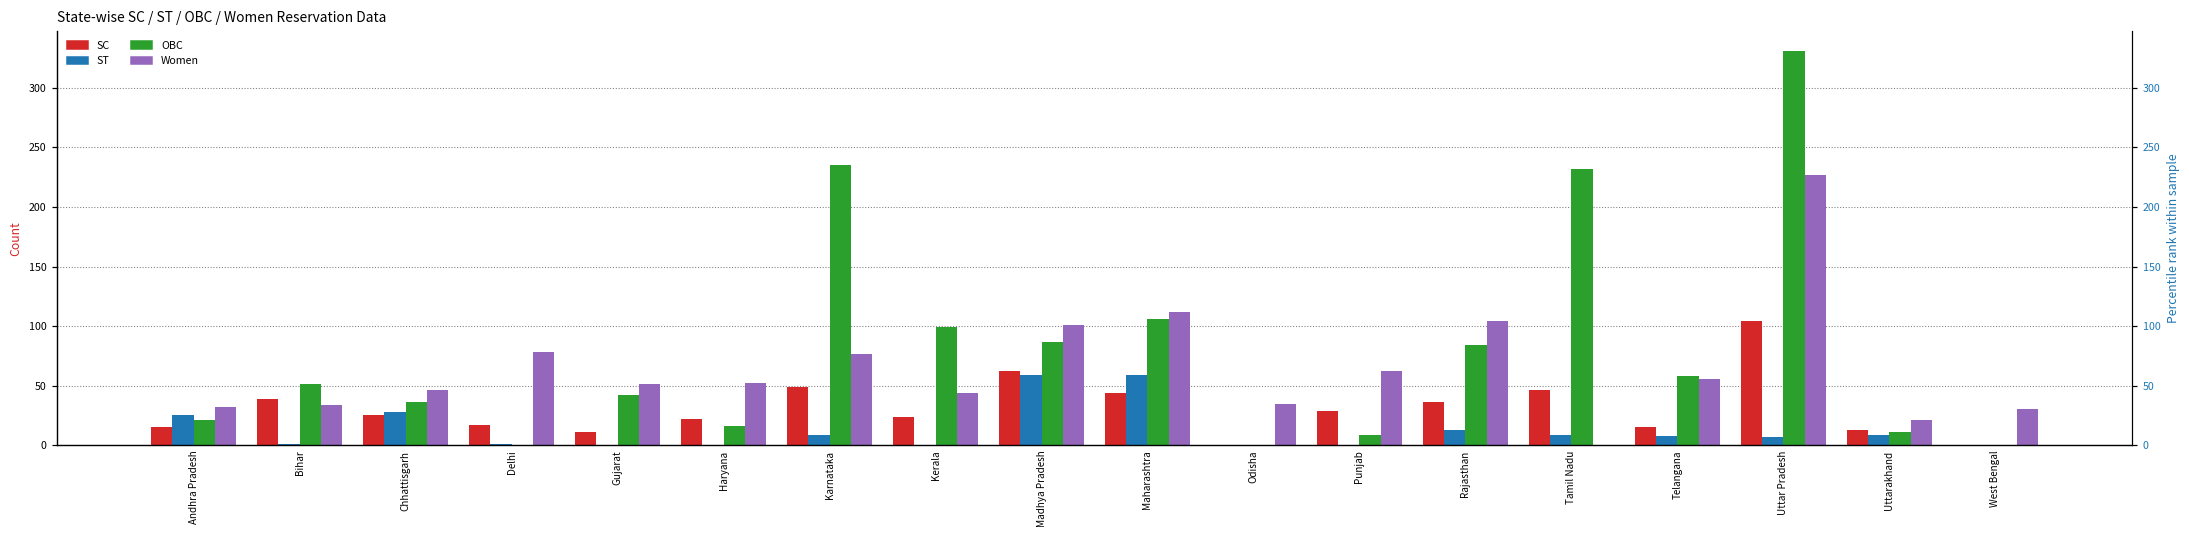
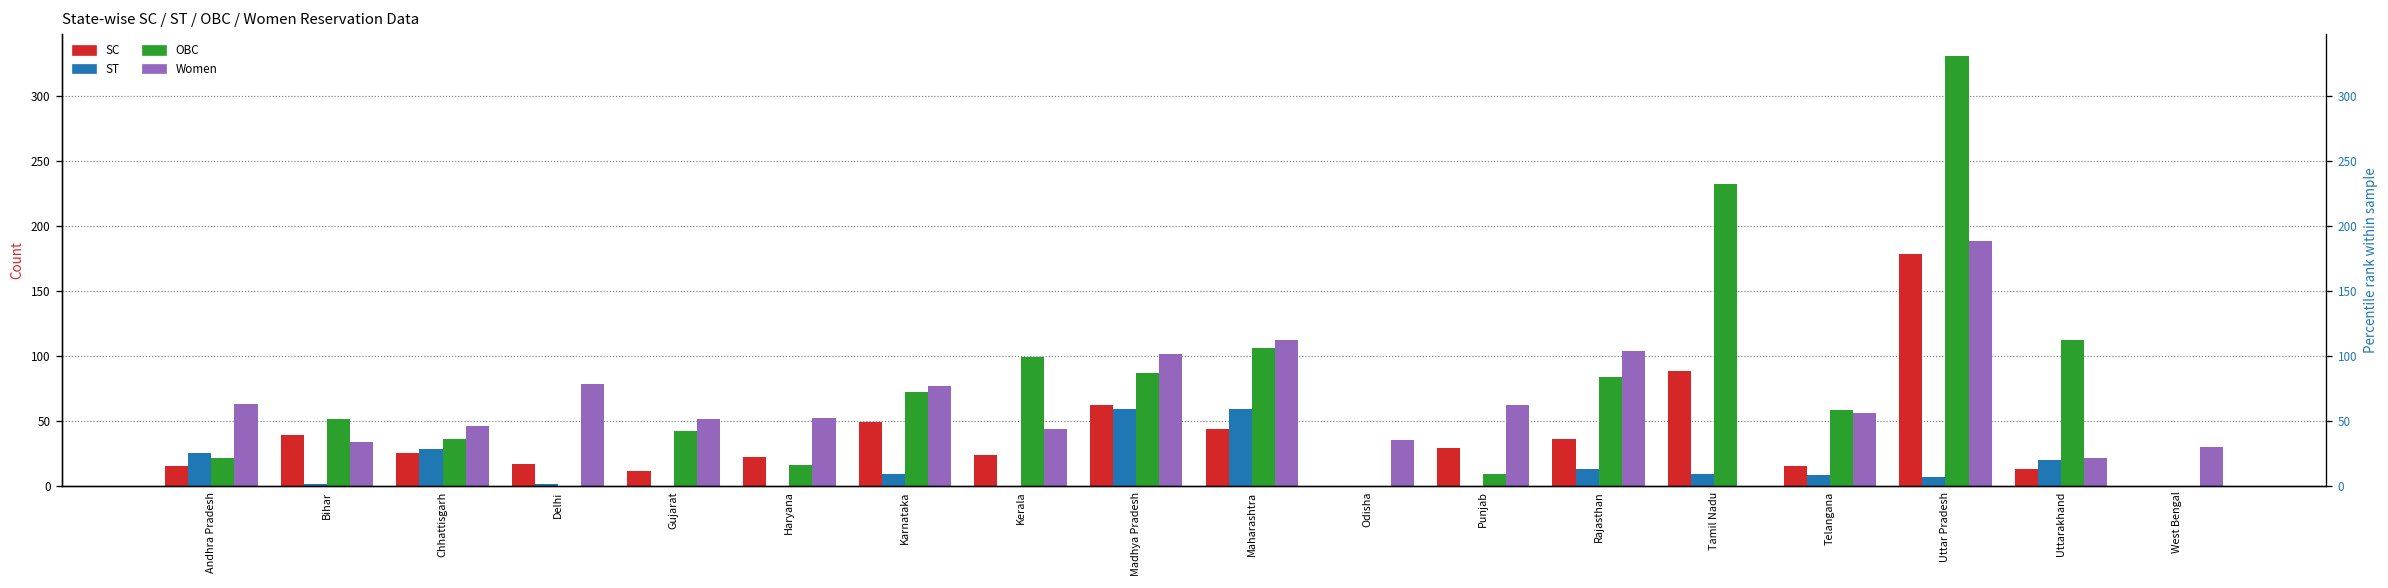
  {
    "SC": {
      "Andhra Pradesh": 15,
      "Bihar": 39,
      "Chhattisgarh": 25,
      "Delhi": 17,
      "Gujarat": 11,
      "Haryana": 22,
      "Karnataka": 49,
      "Kerala": 24,
      "Madhya Pradesh": 62,
      "Maharashtra": 44,
      "Odisha": 0,
      "Punjab": 29,
      "Rajasthan": 36,
-     "Tamil Nadu": 46,
+     "Tamil Nadu": 88,
      "Telangana": 15,
-     "Uttar Pradesh": 104,
+     "Uttar Pradesh": 178,
      "Uttarakhand": 13,
      "West Bengal": 0
    },
    "ST": {
      "Andhra Pradesh": 25,
      "Chhattisgarh": 28,
      "Gujarat": 0,
      "Haryana": 0,
      "Karnataka": 9,
      "Kerala": 0,
      "Madhya Pradesh": 59,
      "Maharashtra": 59,
      "Odisha": 0,
      "Punjab": 0,
      "Rajasthan": 13,
      "Tamil Nadu": 9,
      "Telangana": 8,
      "Uttar Pradesh": 7,
-     "Uttarakhand": 9,
+     "Uttarakhand": 20,
      "West Bengal": 0
    },
    "OBC": {
      "Andhra Pradesh": 21,
      "Bihar": 51,
      "Chhattisgarh": 36,
      "Delhi": 0,
      "Gujarat": 42,
      "Haryana": 16,
-     "Karnataka": 235,
+     "Karnataka": 72,
      "Kerala": 99,
      "Madhya Pradesh": 87,
      "Maharashtra": 106,
      "Odisha": 0,
      "Punjab": 9,
      "Rajasthan": 84,
      "Tamil Nadu": 232,
      "Telangana": 58,
      "Uttar Pradesh": 331,
-     "Uttarakhand": 11,
+     "Uttarakhand": 112,
      "West Bengal": 0
    },
    "Women": {
-     "Andhra Pradesh": 32,
+     "Andhra Pradesh": 63,
      "Bihar": 34,
      "Chhattisgarh": 46,
      "Delhi": 78,
      "Gujarat": 51,
      "Haryana": 52,
      "Karnataka": 77,
      "Kerala": 44,
      "Madhya Pradesh": 101,
      "Maharashtra": 112,
      "Odisha": 35,
      "Punjab": 62,
      "Rajasthan": 104,
      "Tamil Nadu": 0,
      "Telangana": 56,
-     "Uttar Pradesh": 227,
+     "Uttar Pradesh": 188,
      "Uttarakhand": 21,
      "West Bengal": 30
    }
  }
